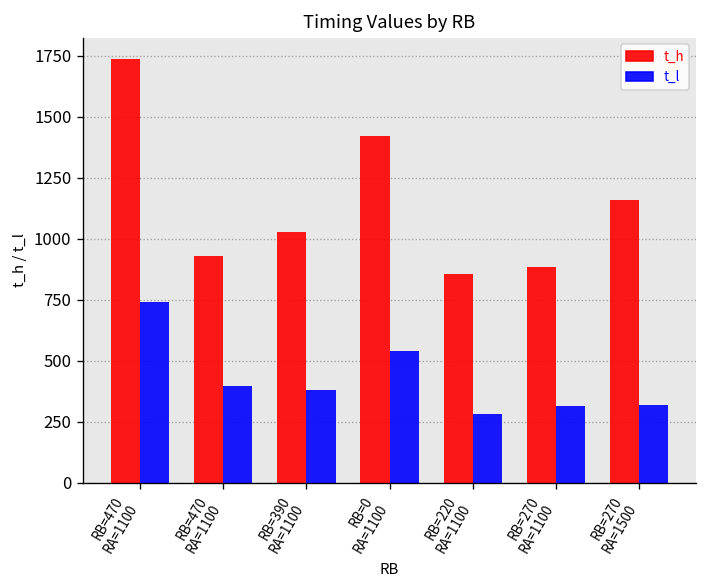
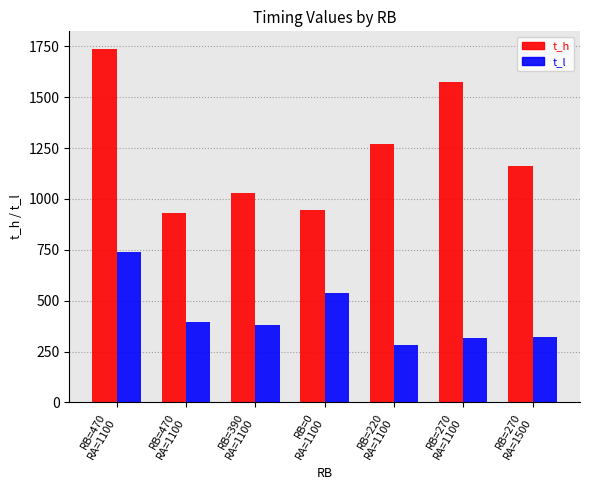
  {
    "t_h": {
      "RB=390 RA=1100": 1030,
-     "RB=0 RA=1100": 1420,
-     "RB=220 RA=1100": 860,
-     "RB=270 RA=1100": 890,
+     "RB=0 RA=1100": 940,
+     "RB=220 RA=1100": 1270,
+     "RB=270 RA=1100": 1580,
      "RB=270 RA=1500": 1160
    },
    "t_l": {
      "RB=390 RA=1100": 380,
      "RB=0 RA=1100": 540,
      "RB=220 RA=1100": 280,
      "RB=270 RA=1100": 320,
      "RB=270 RA=1500": 320
    }
  }
